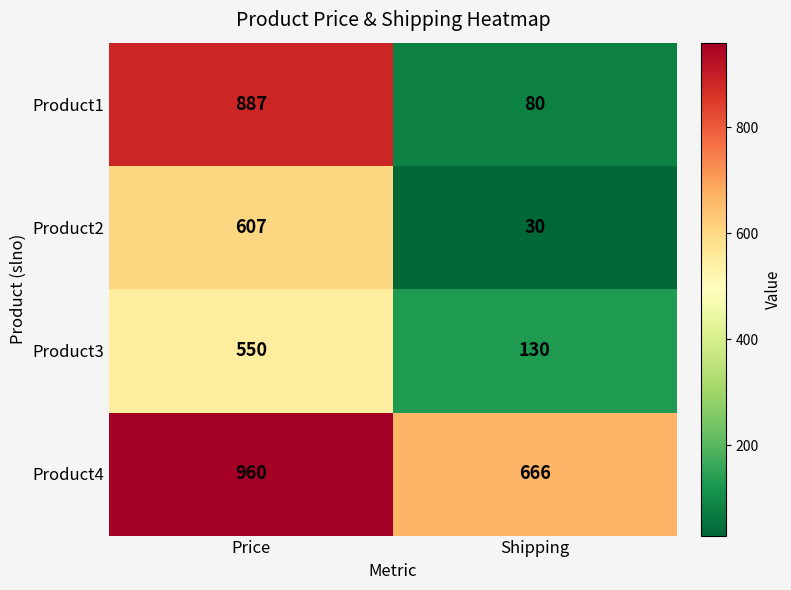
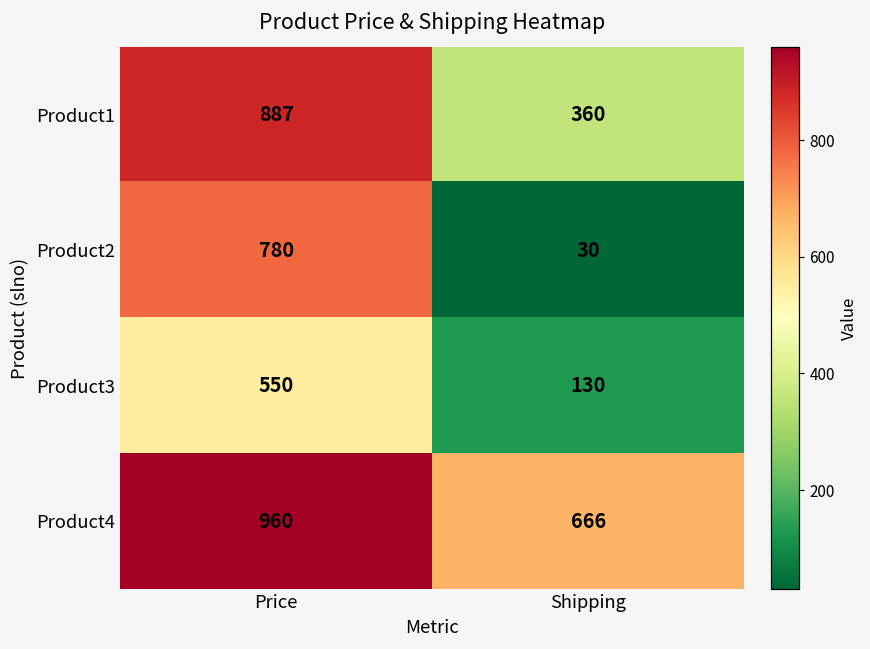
  {
    "Product1": {
      "Price": 887,
-     "Shipping": 80
+     "Shipping": 360
    },
    "Product2": {
-     "Price": 607,
+     "Price": 780,
      "Shipping": 30
    },
    "Product3": {
      "Price": 550,
      "Shipping": 130
    },
    "Product4": {
      "Price": 960,
      "Shipping": 666
    }
  }
